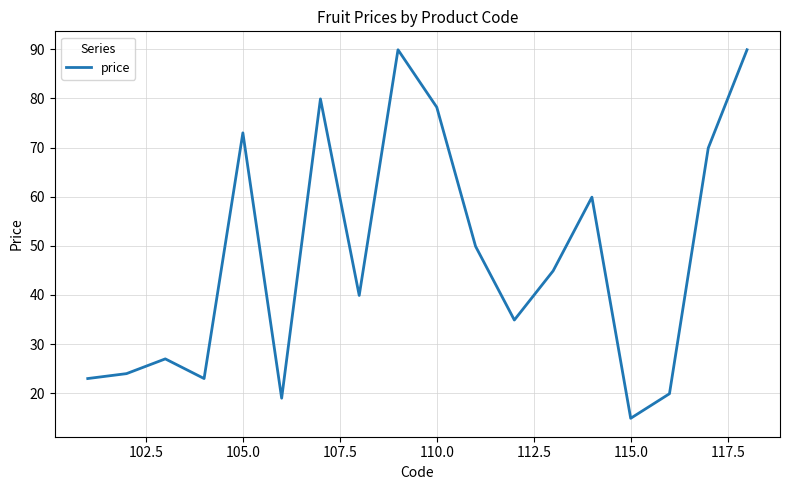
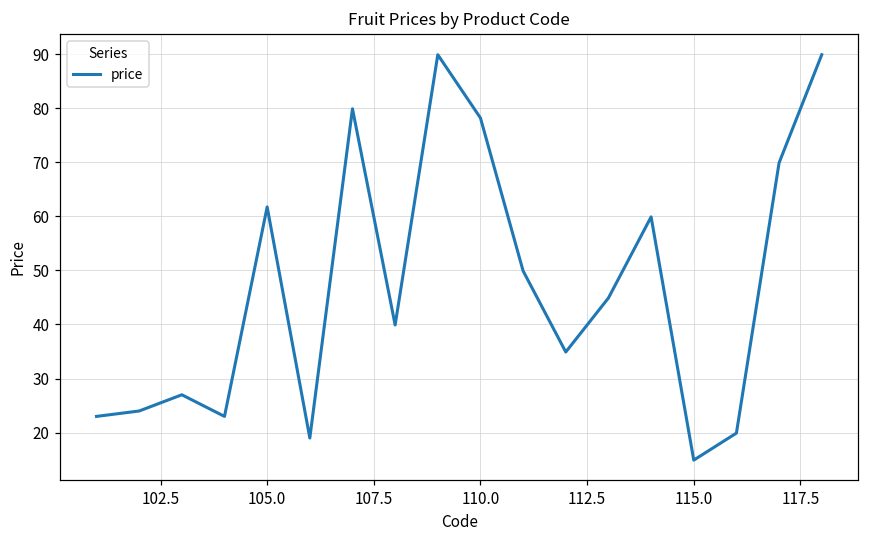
  {
-   "105.0": 73,
+   "105.0": 62,
    "110.0": 78,
    "115.0": 15
  }
